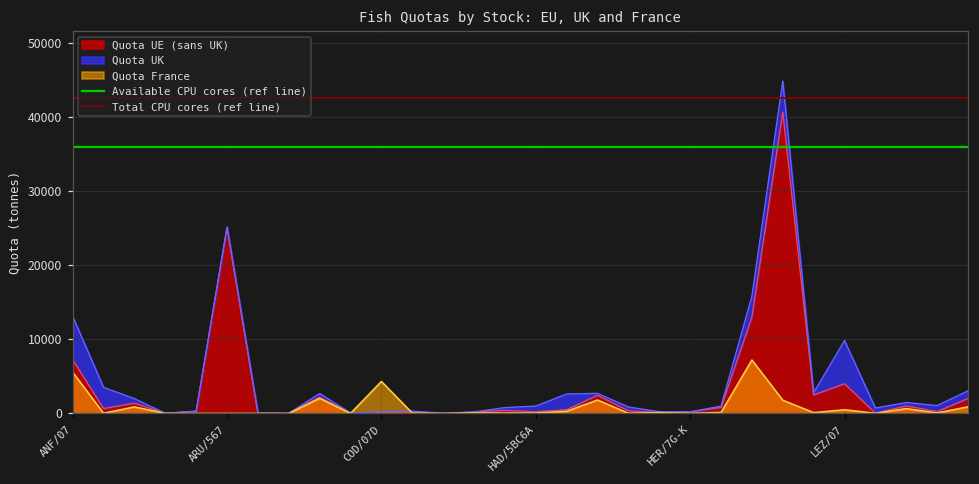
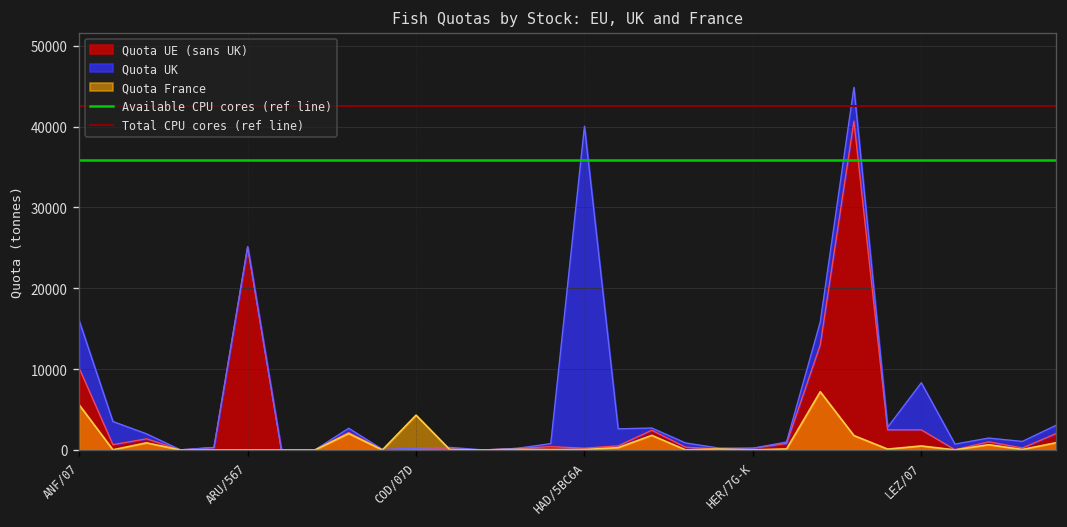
  {
    "Quota UE (sans UK)": {
-     "ANF/07": 7000,
-     "LEZ/07": 4000
+     "ANF/07": 10000,
+     "LEZ/07": 2000
    },
    "Quota UK": {
      "ANF/07": 6000,
-     "HAD/5BC6A": 1000,
+     "HAD/5BC6A": 40000,
      "LEZ/07": 6000
    },
    "Quota France": {
      "ANF/07": 6000,
      "ARU/567": 0,
      "COD/07D": 4000,
      "LEZ/07": 0
    }
  }
